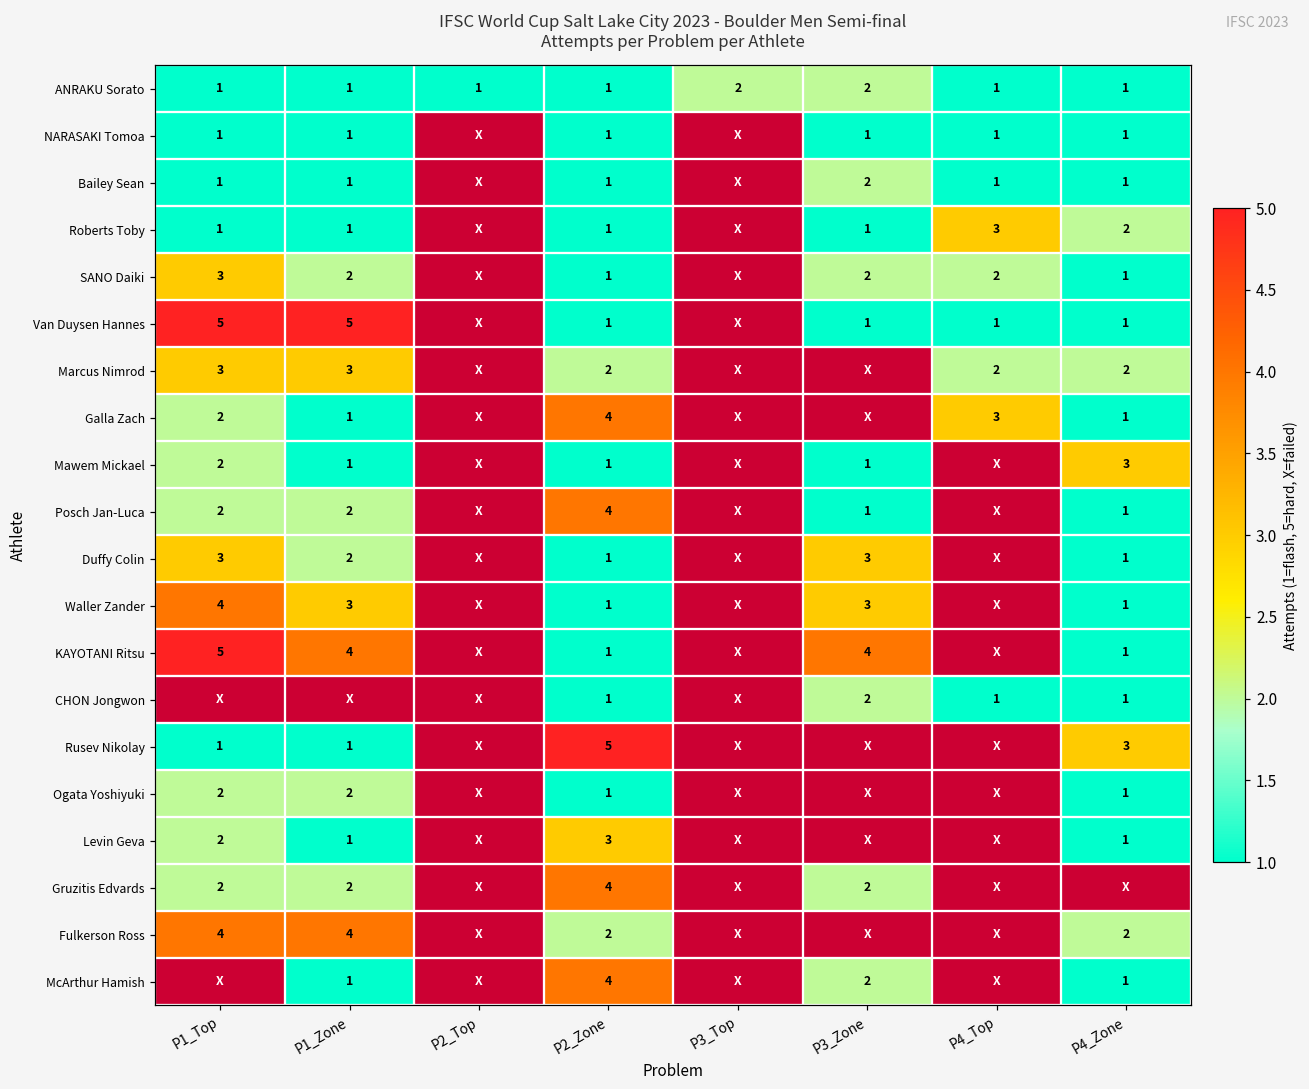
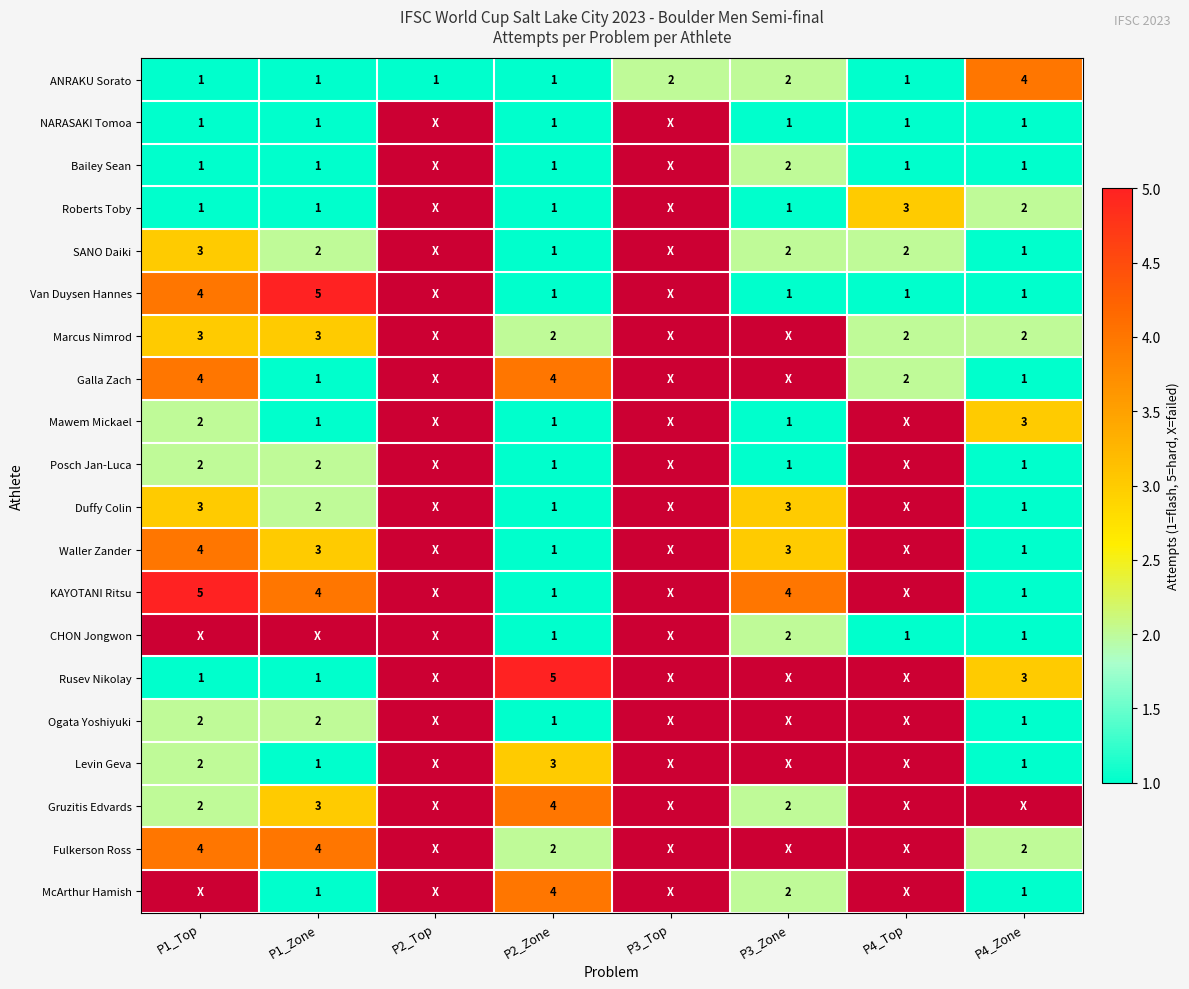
  {
    "ANRAKU Sorato": {
      "P1_Top": 1,
      "P1_Zone": 1,
      "P2_Top": 1,
      "P2_Zone": 1,
      "P3_Top": 2,
      "P3_Zone": 2,
      "P4_Top": 1,
-     "P4_Zone": 1
+     "P4_Zone": 4
    },
    "NARASAKI Tomoa": {
      "P1_Top": 1,
      "P1_Zone": 1,
      "P2_Zone": 1,
      "P3_Zone": 1,
      "P4_Top": 1,
      "P4_Zone": 1
    },
    "Bailey Sean": {
      "P1_Top": 1,
      "P1_Zone": 1,
      "P2_Zone": 1,
      "P3_Zone": 2,
      "P4_Top": 1,
      "P4_Zone": 1
    },
    "Roberts Toby": {
      "P1_Top": 1,
      "P1_Zone": 1,
      "P2_Zone": 1,
      "P3_Zone": 1,
      "P4_Top": 3,
      "P4_Zone": 2
    },
    "SANO Daiki": {
      "P1_Top": 3,
      "P1_Zone": 2,
      "P2_Zone": 1,
      "P3_Zone": 2,
      "P4_Top": 2,
      "P4_Zone": 1
    },
    "Van Duysen Hannes": {
-     "P1_Top": 5,
+     "P1_Top": 4,
      "P1_Zone": 5,
      "P2_Zone": 1,
      "P3_Zone": 1,
      "P4_Top": 1,
      "P4_Zone": 1
    },
    "Marcus Nimrod": {
      "P1_Top": 3,
      "P1_Zone": 3,
      "P2_Zone": 2,
      "P4_Top": 2,
      "P4_Zone": 2
    },
    "Galla Zach": {
-     "P1_Top": 2,
+     "P1_Top": 4,
      "P1_Zone": 1,
      "P2_Zone": 4,
-     "P4_Top": 3,
+     "P4_Top": 2,
      "P4_Zone": 1
    },
    "Mawem Mickael": {
      "P1_Top": 2,
      "P1_Zone": 1,
      "P2_Zone": 1,
      "P3_Zone": 1,
      "P4_Zone": 3
    },
    "Posch Jan-Luca": {
      "P1_Top": 2,
      "P1_Zone": 2,
-     "P2_Zone": 4,
+     "P2_Zone": 1,
      "P3_Zone": 1,
      "P4_Zone": 1
    },
    "Duffy Colin": {
      "P1_Top": 3,
      "P1_Zone": 2,
      "P2_Zone": 1,
      "P3_Zone": 3,
      "P4_Zone": 1
    },
    "Waller Zander": {
      "P1_Top": 4,
      "P1_Zone": 3,
      "P2_Zone": 1,
      "P3_Zone": 3,
      "P4_Zone": 1
    },
    "KAYOTANI Ritsu": {
      "P1_Top": 5,
      "P1_Zone": 4,
      "P2_Zone": 1,
      "P3_Zone": 4,
      "P4_Zone": 1
    },
    "CHON Jongwon": {
      "P2_Zone": 1,
      "P3_Zone": 2,
      "P4_Top": 1,
      "P4_Zone": 1
    },
    "Rusev Nikolay": {
      "P1_Top": 1,
      "P1_Zone": 1,
      "P2_Zone": 5,
      "P4_Zone": 3
    },
    "Ogata Yoshiyuki": {
      "P1_Top": 2,
      "P1_Zone": 2,
      "P2_Zone": 1,
      "P4_Zone": 1
    },
    "Levin Geva": {
      "P1_Top": 2,
      "P1_Zone": 1,
      "P2_Zone": 3,
      "P4_Zone": 1
    },
    "Gruzitis Edvards": {
      "P1_Top": 2,
-     "P1_Zone": 2,
+     "P1_Zone": 3,
      "P2_Zone": 4,
      "P3_Zone": 2
    },
    "Fulkerson Ross": {
      "P1_Top": 4,
      "P1_Zone": 4,
      "P2_Zone": 2,
      "P4_Zone": 2
    },
    "McArthur Hamish": {
      "P1_Zone": 1,
      "P2_Zone": 4,
      "P3_Zone": 2,
      "P4_Zone": 1
    }
  }
